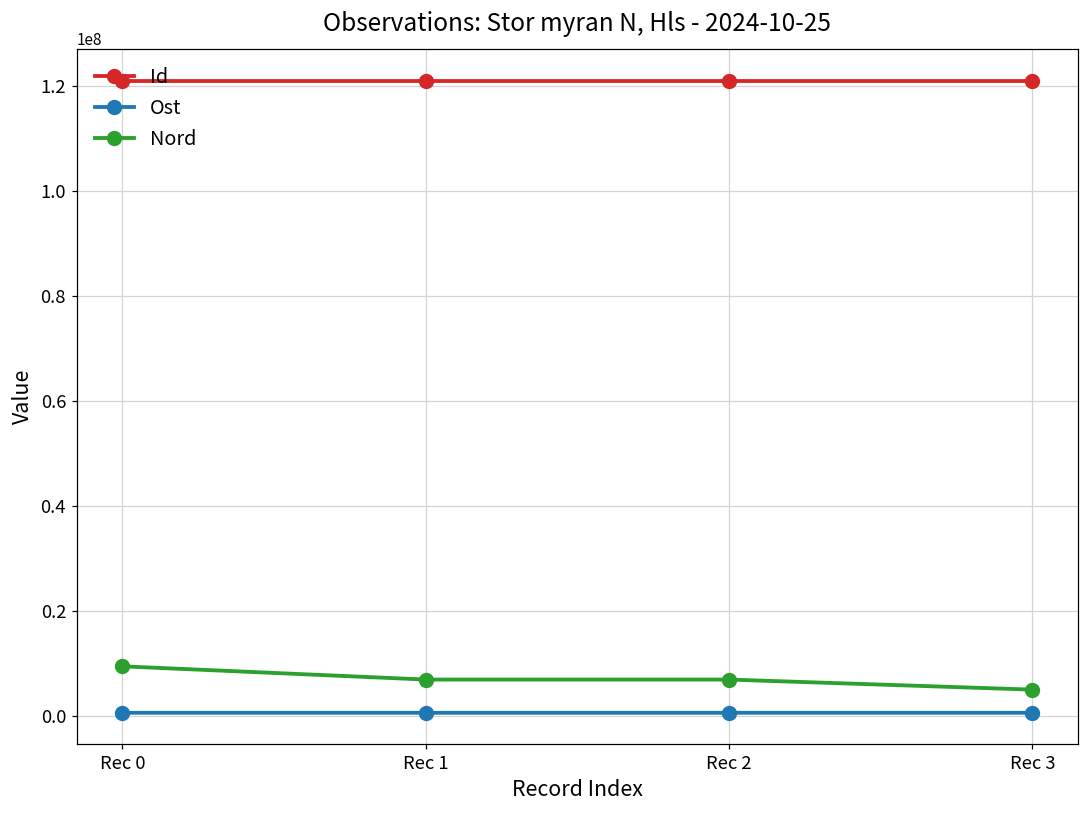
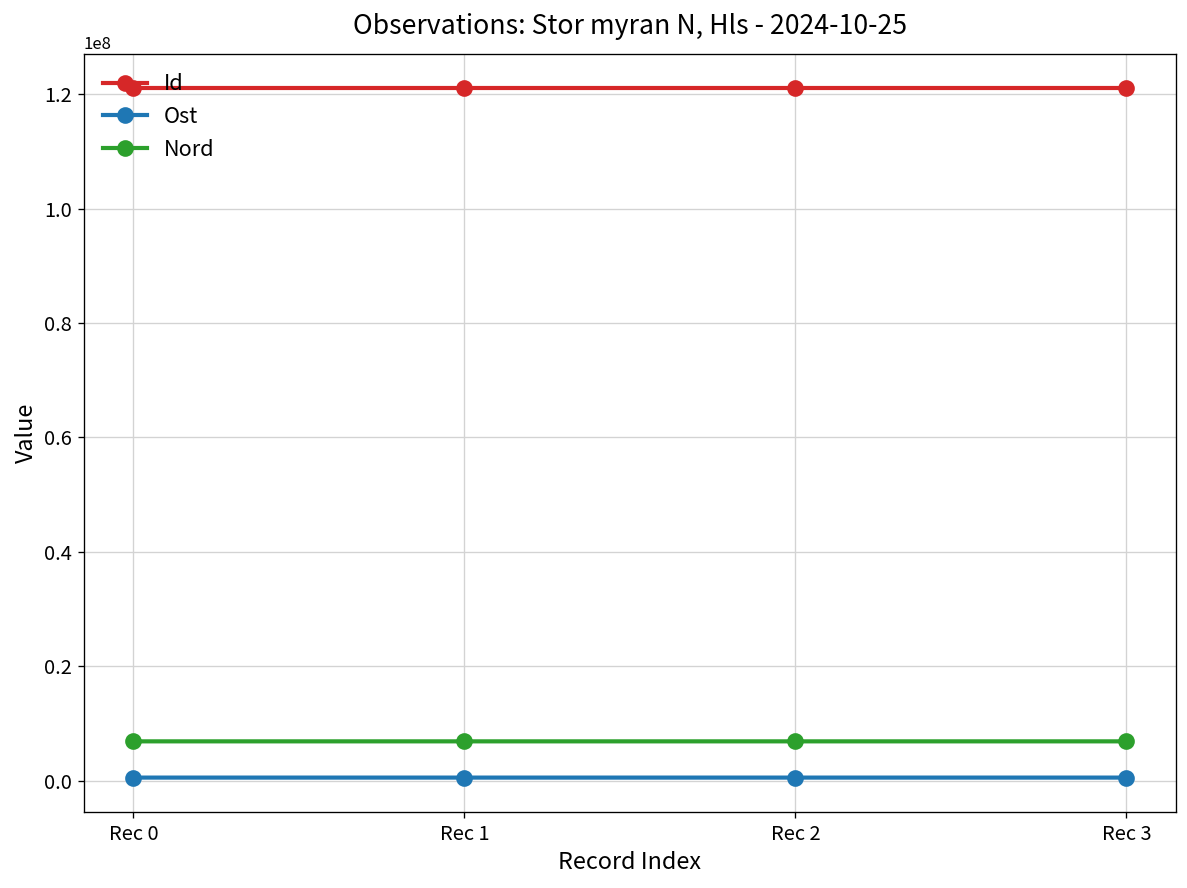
  {
    "Id": {
      "Rec 0": 121000000,
      "Rec 1": 121000000,
      "Rec 2": 121000000,
      "Rec 3": 121000000
    },
    "Ost": {
      "Rec 0": 1000000,
      "Rec 1": 1000000,
      "Rec 2": 1000000,
      "Rec 3": 1000000
    },
    "Nord": {
-     "Rec 0": 9000000,
+     "Rec 0": 7000000,
      "Rec 1": 7000000,
      "Rec 2": 7000000,
-     "Rec 3": 5000000
+     "Rec 3": 7000000
    }
  }
